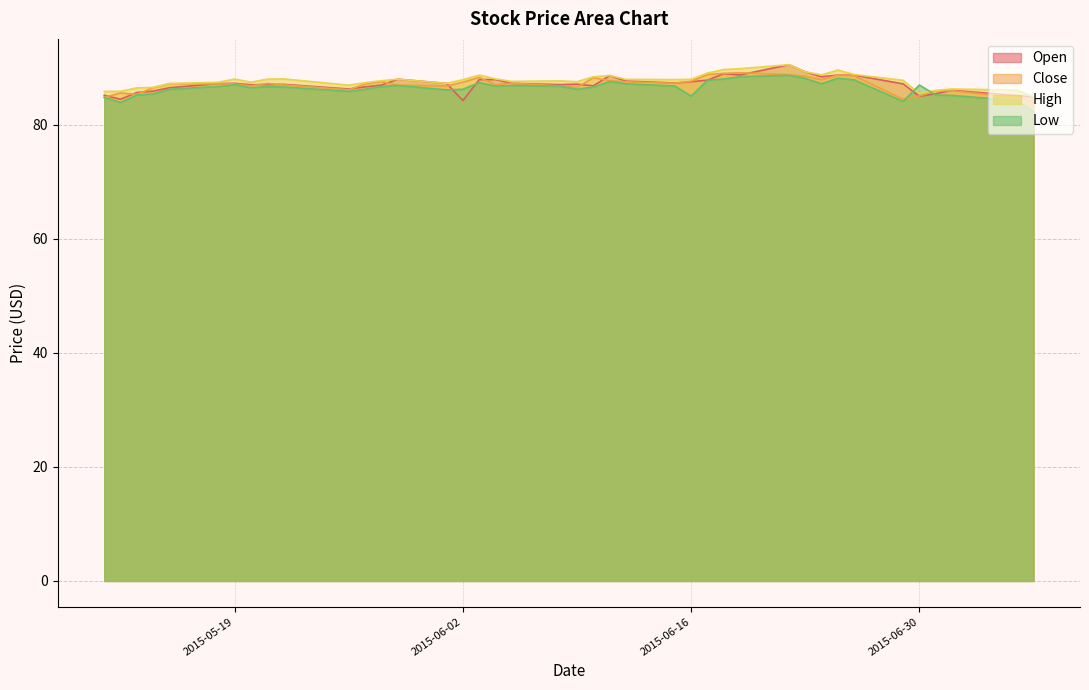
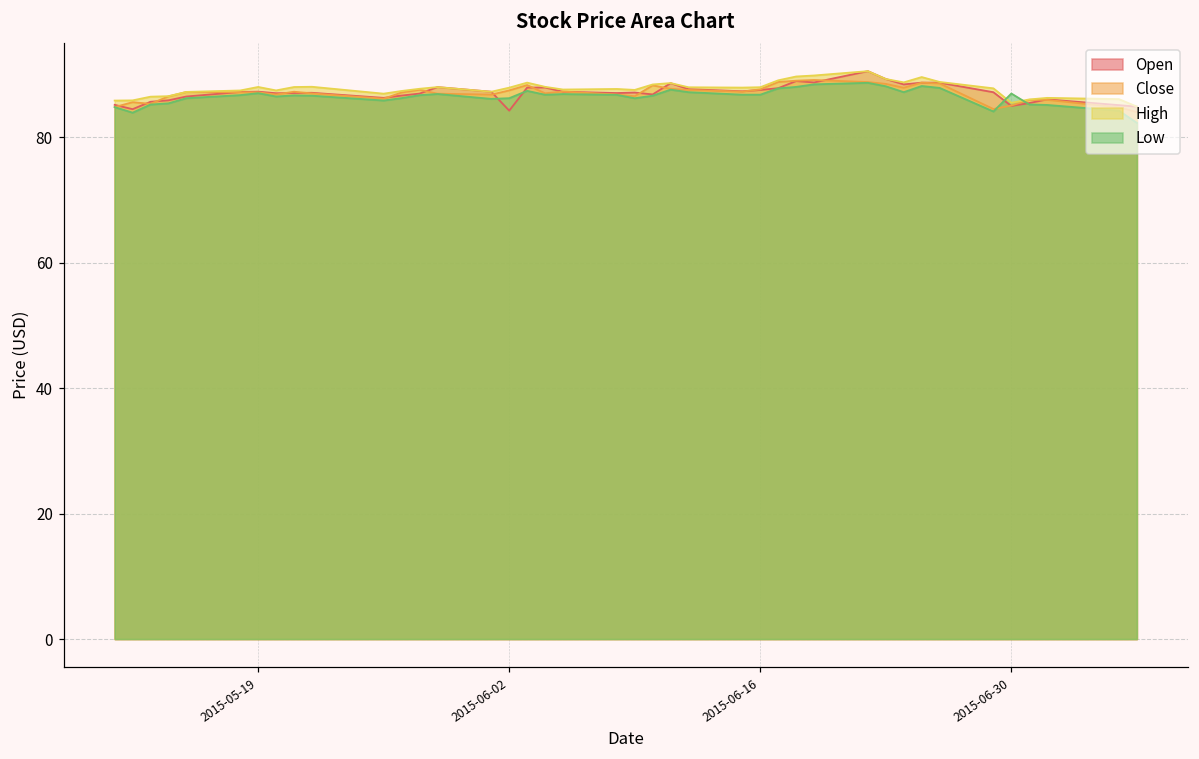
  {
    "Open": {
      "2015-06-02": 84
    },
    "Low": {
      "2015-06-02": 86,
-     "2015-06-16": 85,
+     "2015-06-16": 87,
      "2015-06-30": 87
    }
  }
